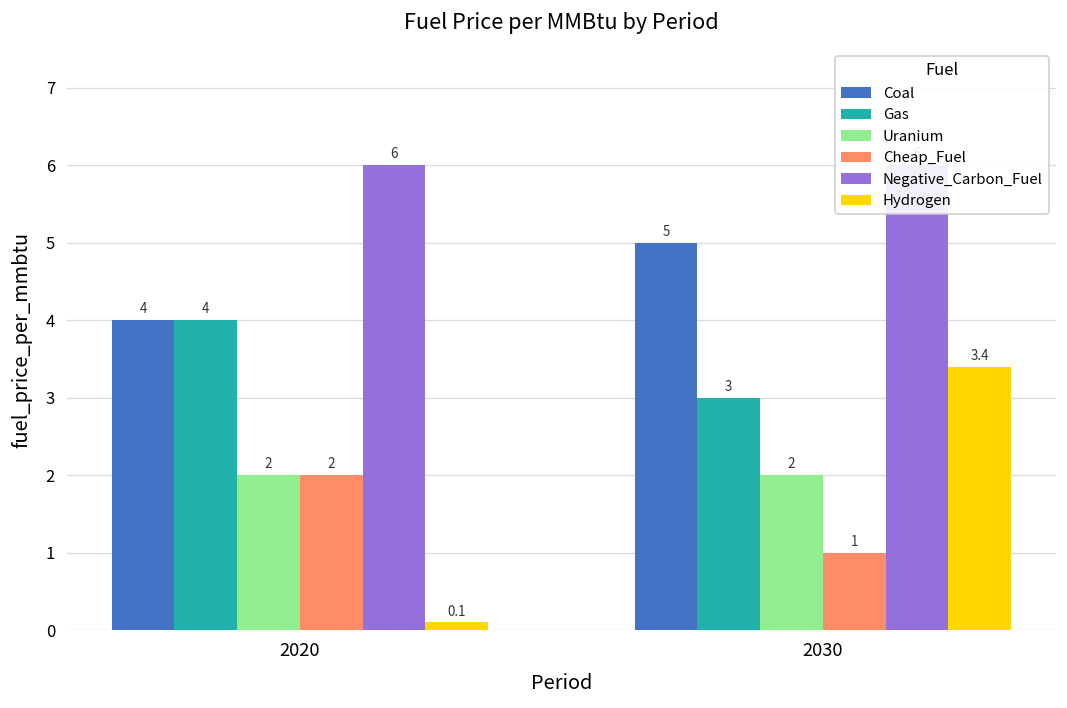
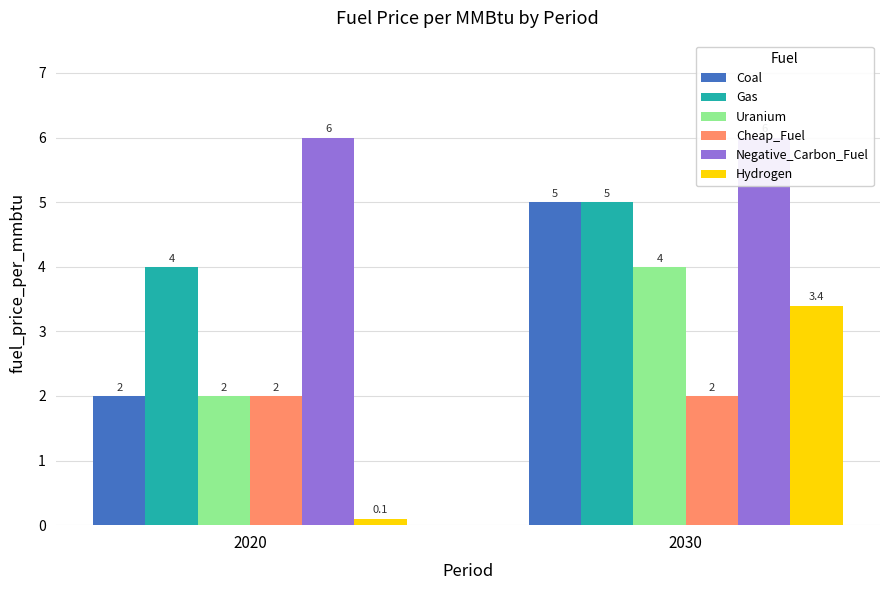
  {
    "Coal": {
-     "2020": 4,
+     "2020": 2,
      "2030": 5
    },
    "Gas": {
      "2020": 4,
-     "2030": 3
+     "2030": 5
    },
    "Uranium": {
      "2020": 2,
-     "2030": 2
+     "2030": 4
    },
    "Cheap_Fuel": {
      "2020": 2,
-     "2030": 1
+     "2030": 2
    },
    "Negative_Carbon_Fuel": {
      "2020": 6
    },
    "Hydrogen": {
      "2020": 0.1,
      "2030": 3.4
    }
  }
